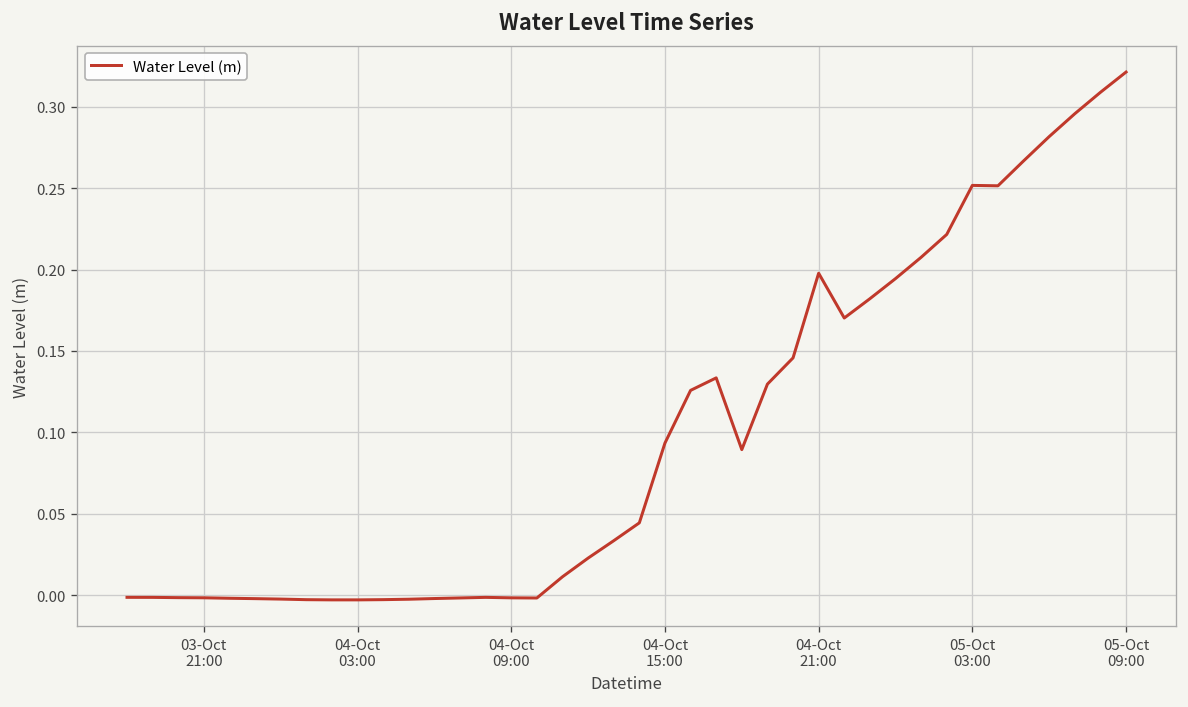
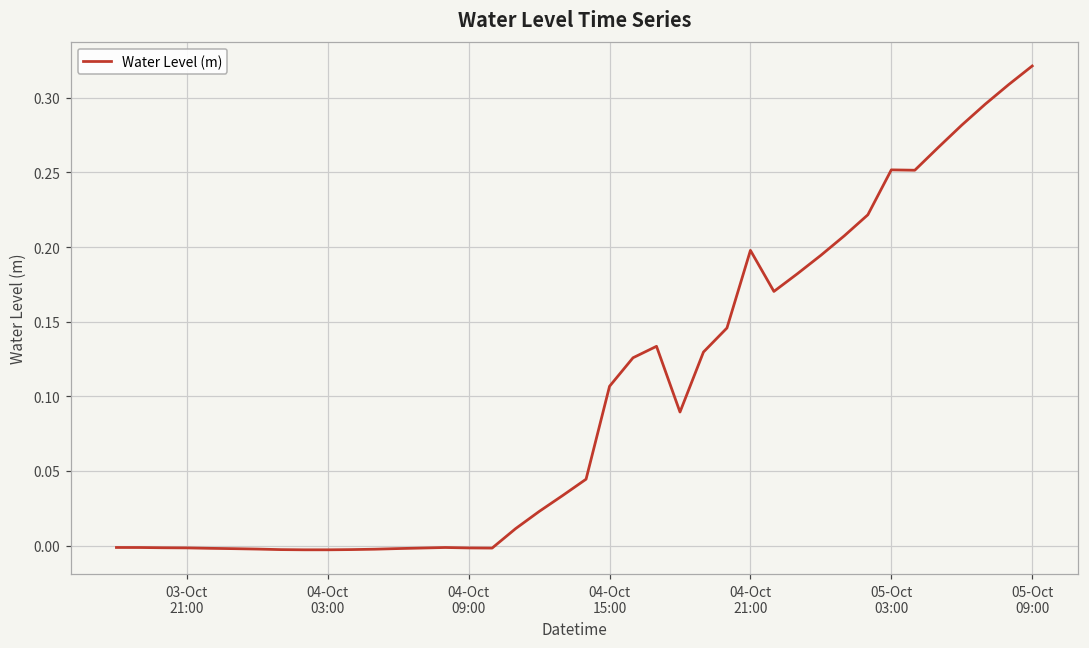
  {
    "03-Oct 21:00": -0.002,
    "04-Oct 03:00": -0.003,
    "04-Oct 09:00": -0.002,
-   "04-Oct 15:00": 0.093,
+   "04-Oct 15:00": 0.107,
    "04-Oct 21:00": 0.198,
    "05-Oct 03:00": 0.252,
    "05-Oct 09:00": 0.321
  }
